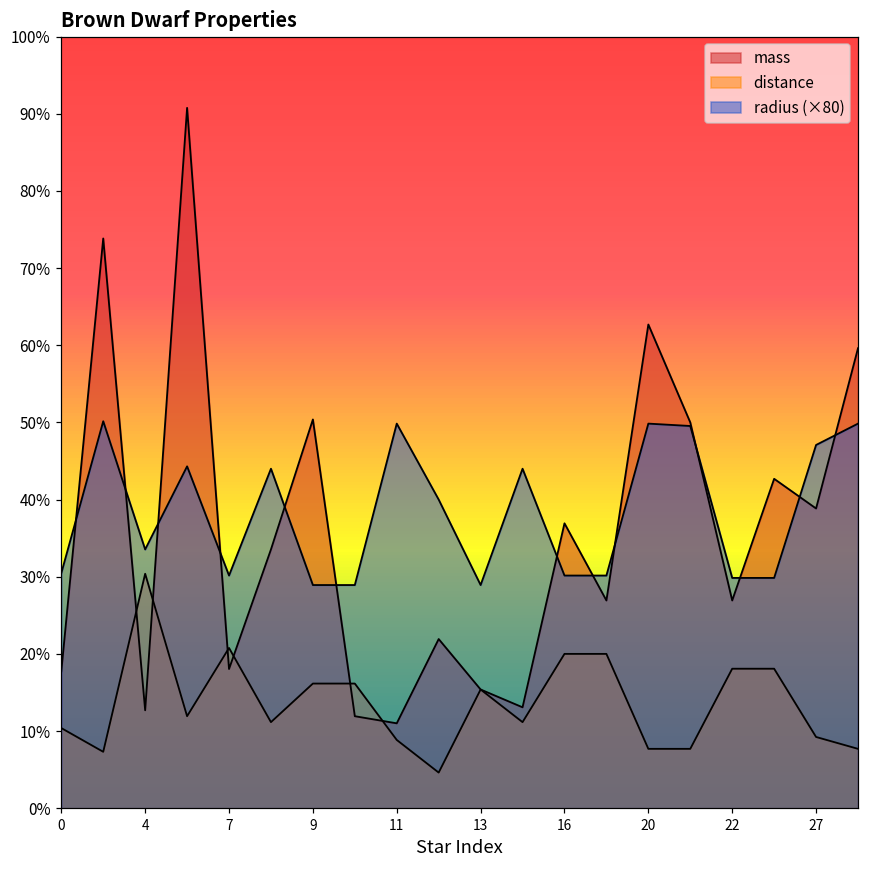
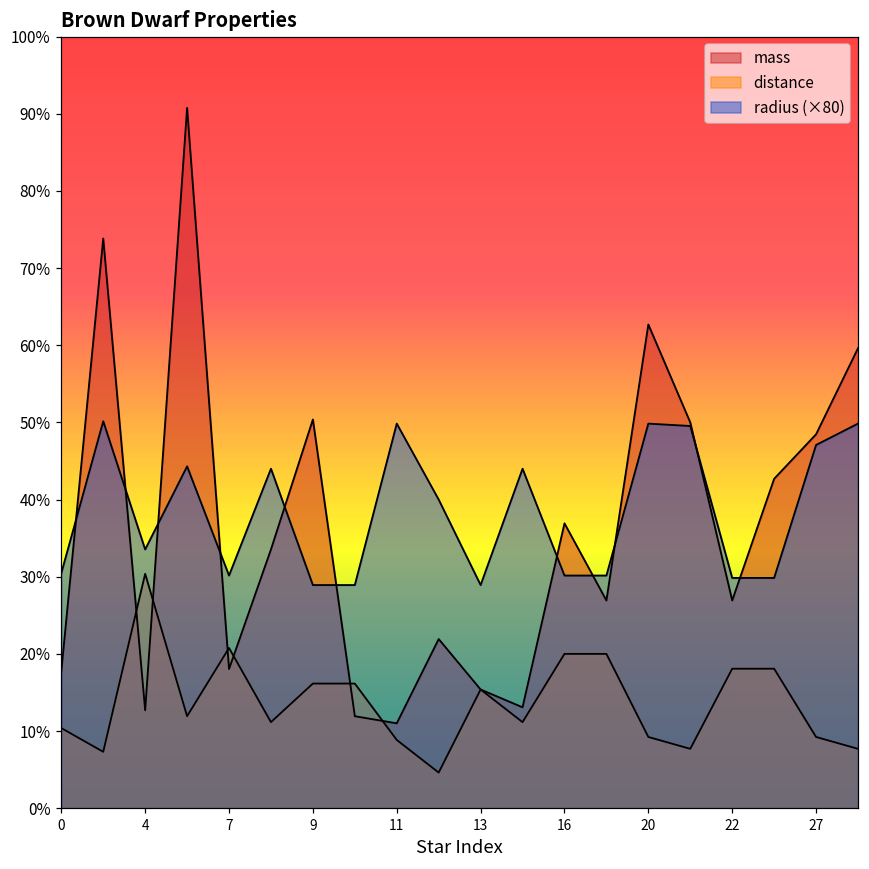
  {
    "mass": {
      "0": "18%",
      "4": "13%",
      "16": "37%",
      "20": "63%",
      "22": "27%",
-     "27": "39%"
+     "27": "48%"
    },
    "distance": {
      "0": "10%",
      "4": "30%",
      "16": "20%",
-     "20": "8%",
+     "20": "9%",
      "22": "18%",
      "27": "9%"
    },
    "radius (×80)": {
      "0": "30%",
      "4": "34%",
      "16": "30%",
      "20": "50%",
      "22": "30%",
      "27": "47%"
    }
  }
